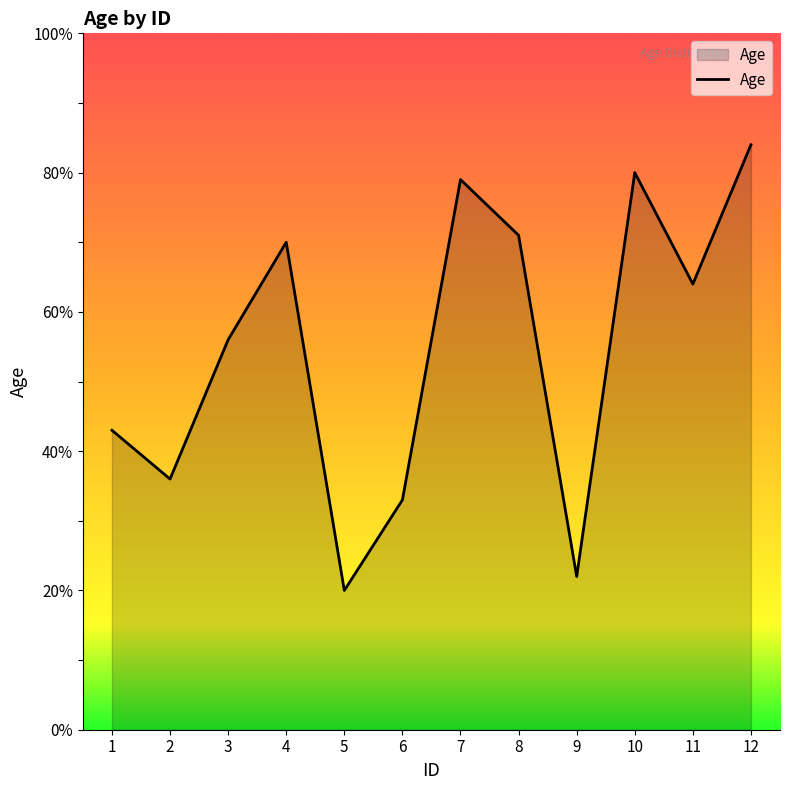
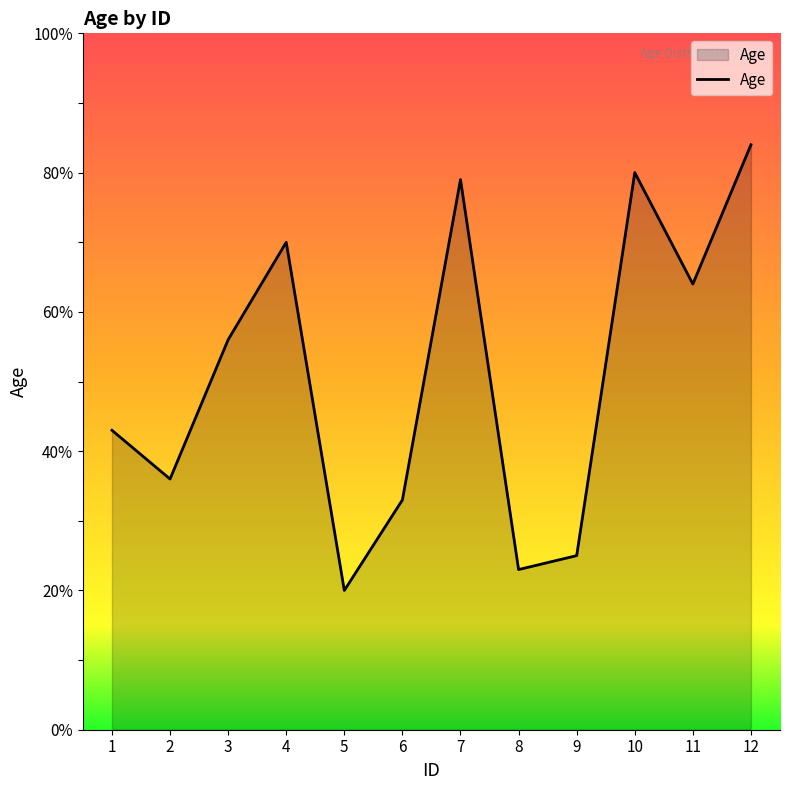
  {
    "1": "43%",
    "2": "36%",
    "3": "56%",
    "4": "70%",
    "5": "20%",
    "6": "33%",
    "7": "79%",
-   "8": "71%",
-   "9": "22%",
+   "8": "23%",
+   "9": "25%",
    "10": "80%",
    "11": "64%",
    "12": "84%"
  }
